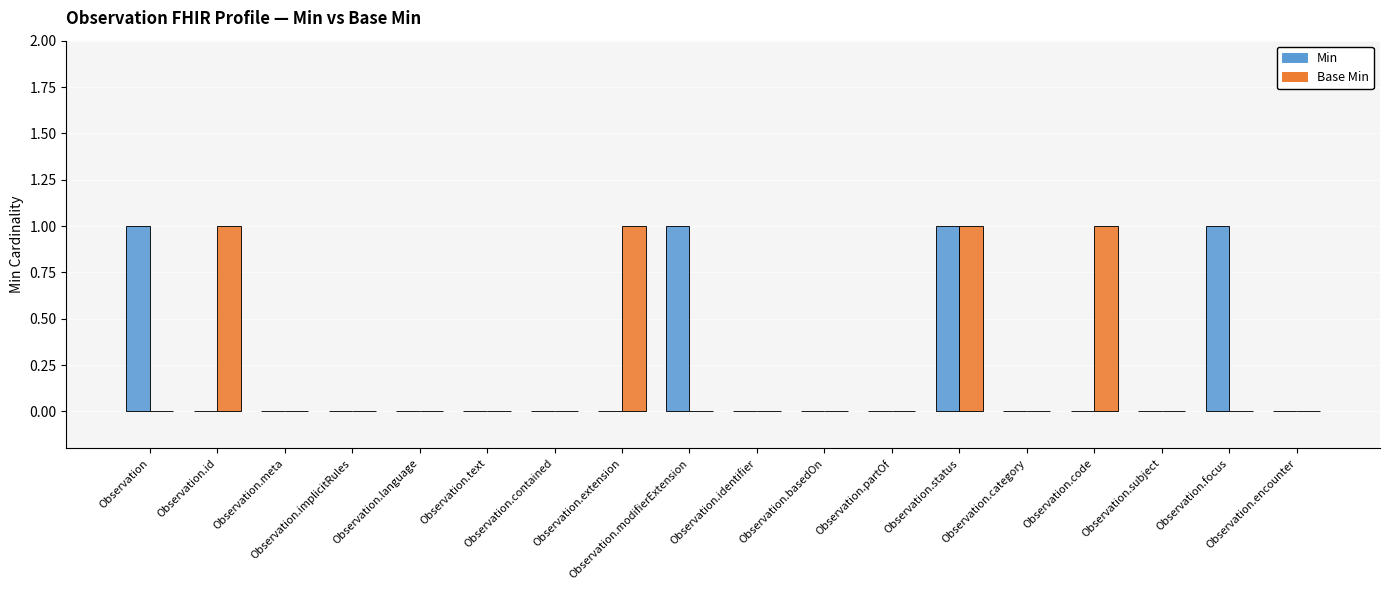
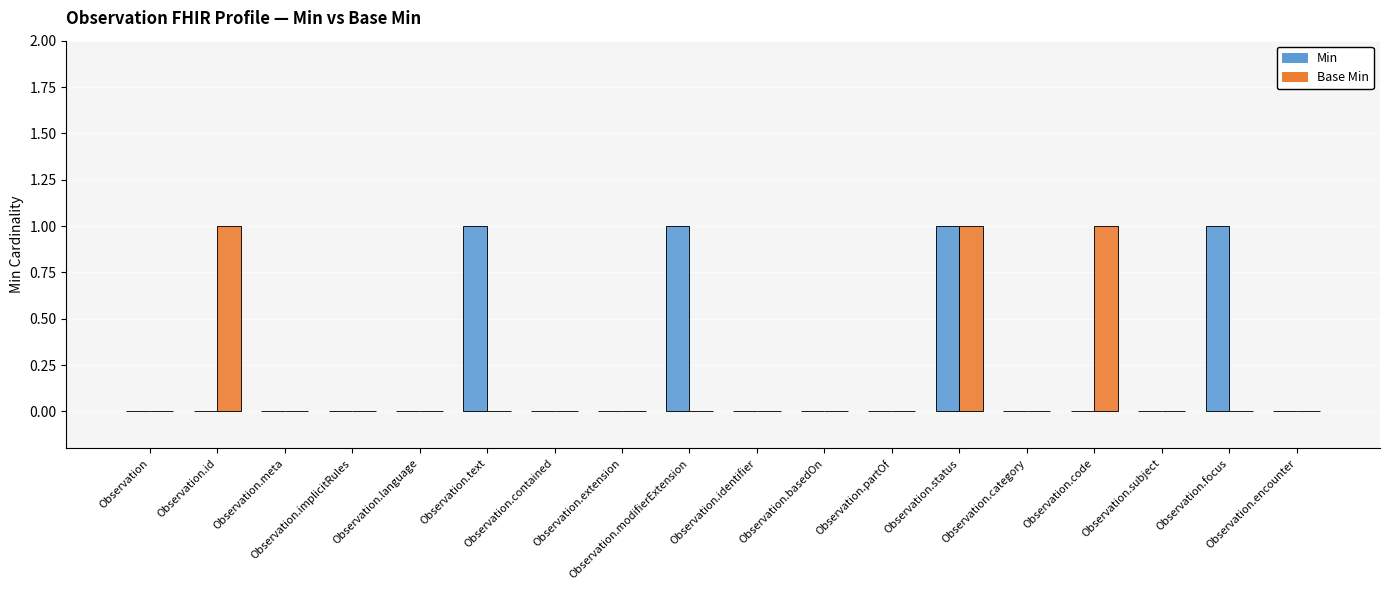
  {
    "Min": {
-     "Observation": 1,
+     "Observation": 0,
      "Observation.id": 0,
      "Observation.meta": 0,
      "Observation.implicitRules": 0,
      "Observation.language": 0,
-     "Observation.text": 0,
+     "Observation.text": 1,
      "Observation.contained": 0,
      "Observation.extension": 0,
      "Observation.modifierExtension": 1,
      "Observation.identifier": 0,
      "Observation.basedOn": 0,
      "Observation.partOf": 0,
      "Observation.status": 1,
      "Observation.category": 0,
      "Observation.code": 0,
      "Observation.subject": 0,
      "Observation.focus": 1,
      "Observation.encounter": 0
    },
    "Base Min": {
      "Observation": 0,
      "Observation.id": 1,
      "Observation.meta": 0,
      "Observation.implicitRules": 0,
      "Observation.language": 0,
      "Observation.text": 0,
      "Observation.contained": 0,
-     "Observation.extension": 1,
+     "Observation.extension": 0,
      "Observation.modifierExtension": 0,
      "Observation.identifier": 0,
      "Observation.basedOn": 0,
      "Observation.partOf": 0,
      "Observation.status": 1,
      "Observation.category": 0,
      "Observation.code": 1,
      "Observation.subject": 0,
      "Observation.focus": 0,
      "Observation.encounter": 0
    }
  }
